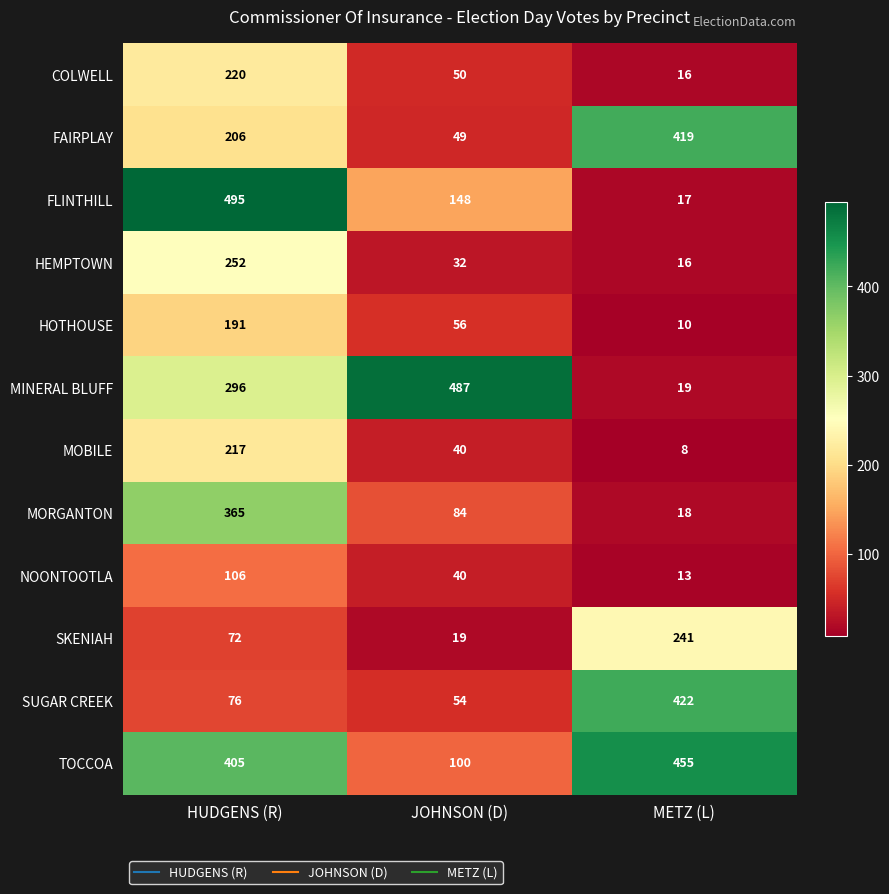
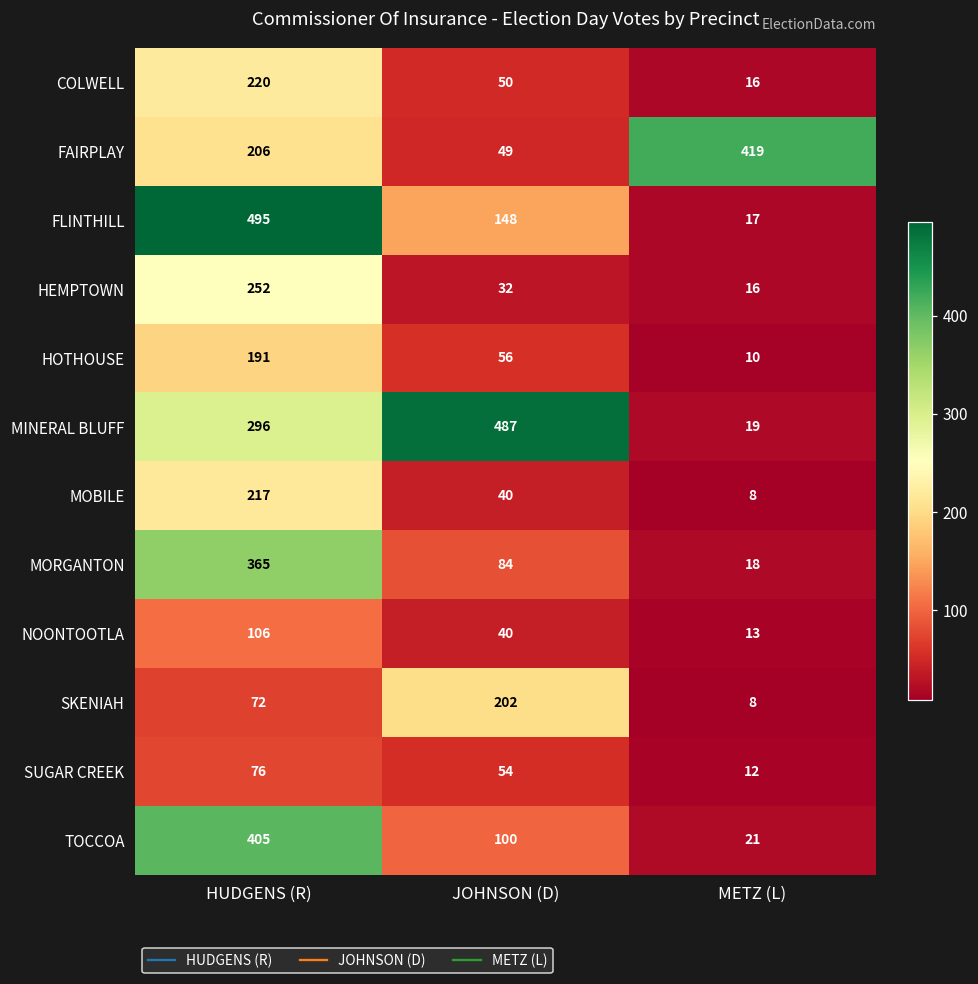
  {
    "COLWELL": {
      "HUDGENS (R)": 220,
      "JOHNSON (D)": 50,
      "METZ (L)": 16
    },
    "FAIRPLAY": {
      "HUDGENS (R)": 206,
      "JOHNSON (D)": 49,
      "METZ (L)": 419
    },
    "FLINTHILL": {
      "HUDGENS (R)": 495,
      "JOHNSON (D)": 148,
      "METZ (L)": 17
    },
    "HEMPTOWN": {
      "HUDGENS (R)": 252,
      "JOHNSON (D)": 32,
      "METZ (L)": 16
    },
    "HOTHOUSE": {
      "HUDGENS (R)": 191,
      "JOHNSON (D)": 56,
      "METZ (L)": 10
    },
    "MINERAL BLUFF": {
      "HUDGENS (R)": 296,
      "JOHNSON (D)": 487,
      "METZ (L)": 19
    },
    "MOBILE": {
      "HUDGENS (R)": 217,
      "JOHNSON (D)": 40,
      "METZ (L)": 8
    },
    "MORGANTON": {
      "HUDGENS (R)": 365,
      "JOHNSON (D)": 84,
      "METZ (L)": 18
    },
    "NOONTOOTLA": {
      "HUDGENS (R)": 106,
      "JOHNSON (D)": 40,
      "METZ (L)": 13
    },
    "SKENIAH": {
      "HUDGENS (R)": 72,
-     "JOHNSON (D)": 19,
-     "METZ (L)": 241
+     "JOHNSON (D)": 202,
+     "METZ (L)": 8
    },
    "SUGAR CREEK": {
      "HUDGENS (R)": 76,
      "JOHNSON (D)": 54,
-     "METZ (L)": 422
+     "METZ (L)": 12
    },
    "TOCCOA": {
      "HUDGENS (R)": 405,
      "JOHNSON (D)": 100,
-     "METZ (L)": 455
+     "METZ (L)": 21
    }
  }
